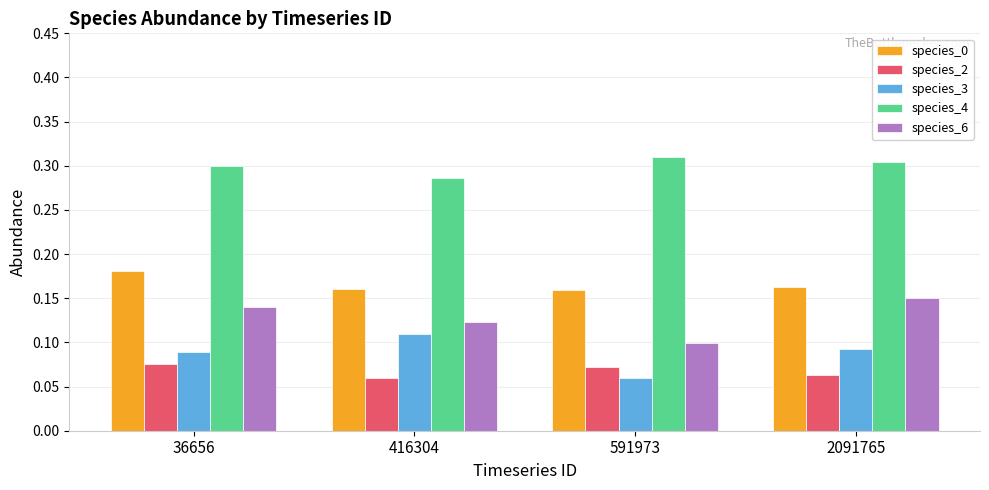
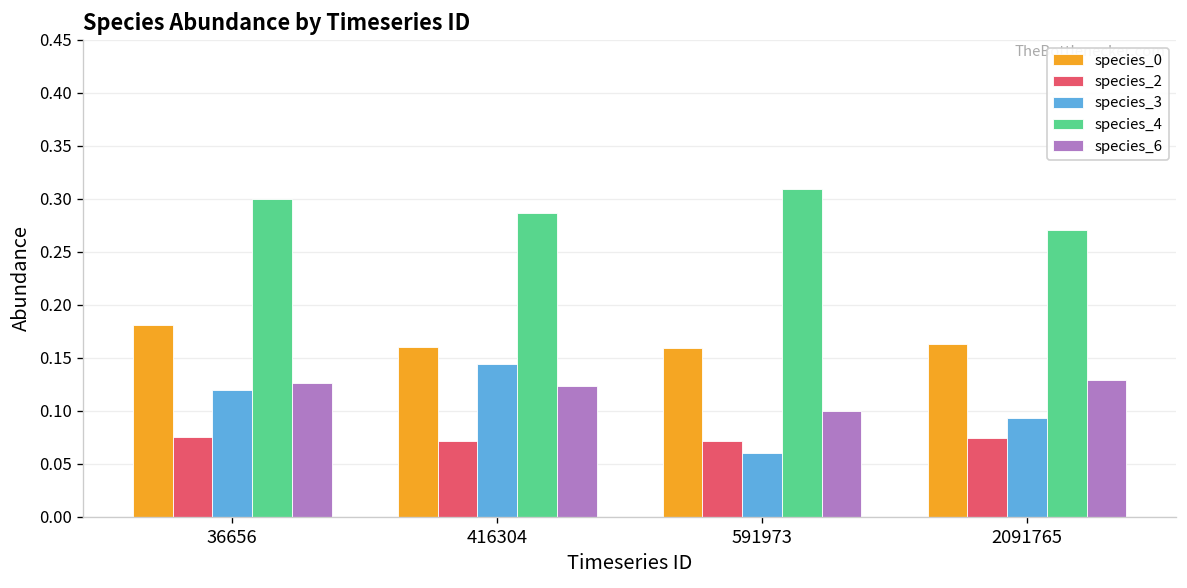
  {
    "species_0": {
      "36656": 0.18,
      "416304": 0.16,
      "591973": 0.16,
      "2091765": 0.16
    },
    "species_2": {
      "36656": 0.08,
-     "416304": 0.06,
+     "416304": 0.07,
      "591973": 0.07,
-     "2091765": 0.06
+     "2091765": 0.07
    },
    "species_3": {
-     "36656": 0.09,
-     "416304": 0.11,
+     "36656": 0.12,
+     "416304": 0.14,
      "591973": 0.06,
      "2091765": 0.09
    },
    "species_4": {
      "36656": 0.30,
      "416304": 0.29,
      "591973": 0.31,
-     "2091765": 0.30
+     "2091765": 0.27
    },
    "species_6": {
-     "36656": 0.14,
+     "36656": 0.13,
      "416304": 0.12,
      "591973": 0.10,
-     "2091765": 0.15
+     "2091765": 0.13
    }
  }
